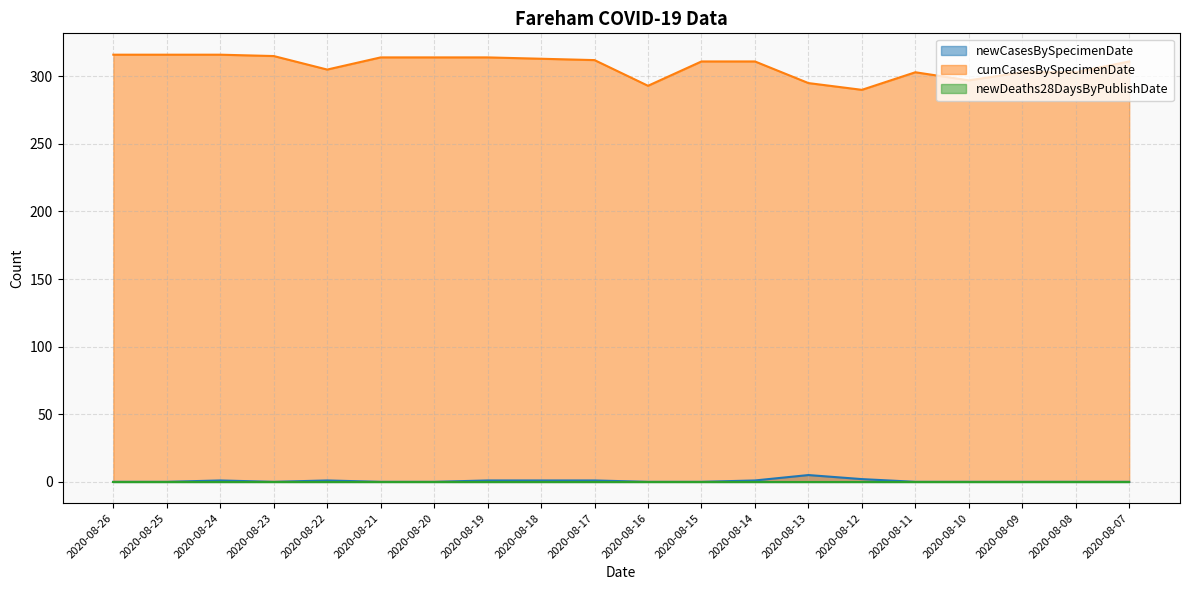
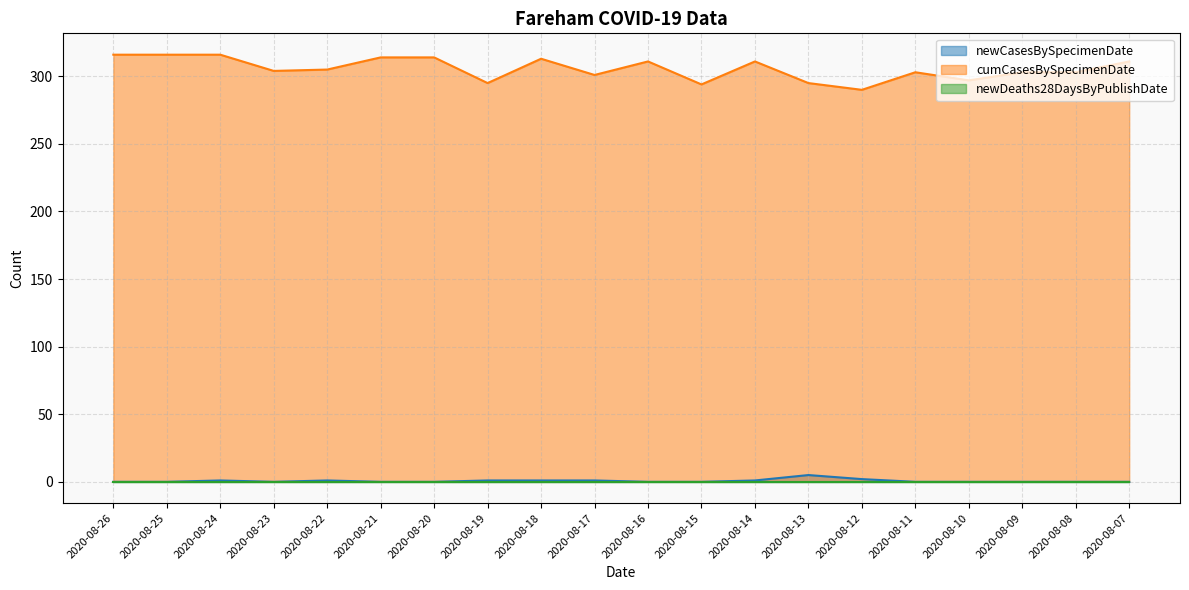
  {
    "newCasesBySpecimenDate": {
      "2020-08-13": 5,
      "2020-08-12": 2
    },
    "cumCasesBySpecimenDate": {
      "2020-08-26": 316,
      "2020-08-25": 316,
      "2020-08-24": 316,
-     "2020-08-23": 315,
+     "2020-08-23": 304,
      "2020-08-22": 305,
      "2020-08-21": 314,
      "2020-08-20": 314,
-     "2020-08-19": 314,
+     "2020-08-19": 295,
      "2020-08-18": 313,
-     "2020-08-17": 312,
-     "2020-08-16": 293,
-     "2020-08-15": 311,
+     "2020-08-17": 301,
+     "2020-08-16": 311,
+     "2020-08-15": 294,
      "2020-08-14": 311,
      "2020-08-13": 295,
      "2020-08-12": 290,
      "2020-08-11": 303
    },
    "newDeaths28DaysByPublishDate": {
      "2020-08-13": 0,
      "2020-08-12": 0
    }
  }
